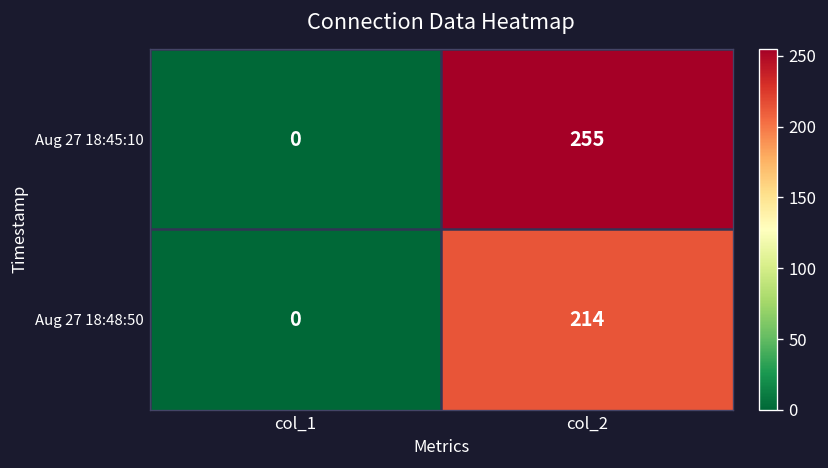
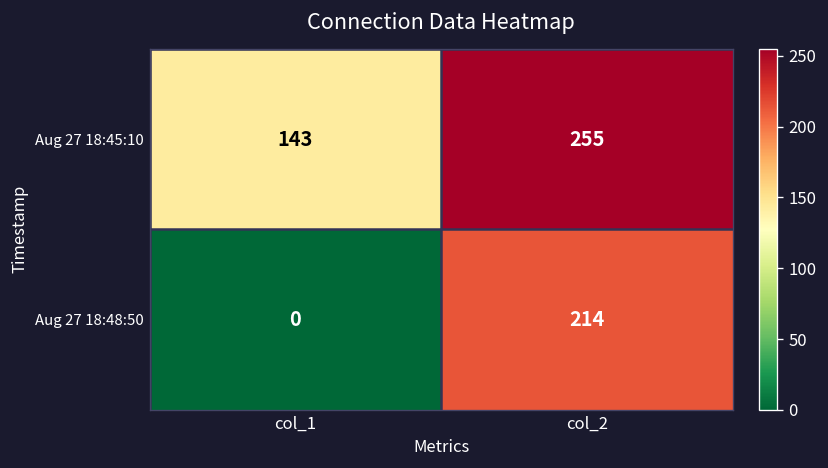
  {
    "Aug 27 18:45:10": {
-     "col_1": 0,
+     "col_1": 143,
      "col_2": 255
    },
    "Aug 27 18:48:50": {
      "col_1": 0,
      "col_2": 214
    }
  }
